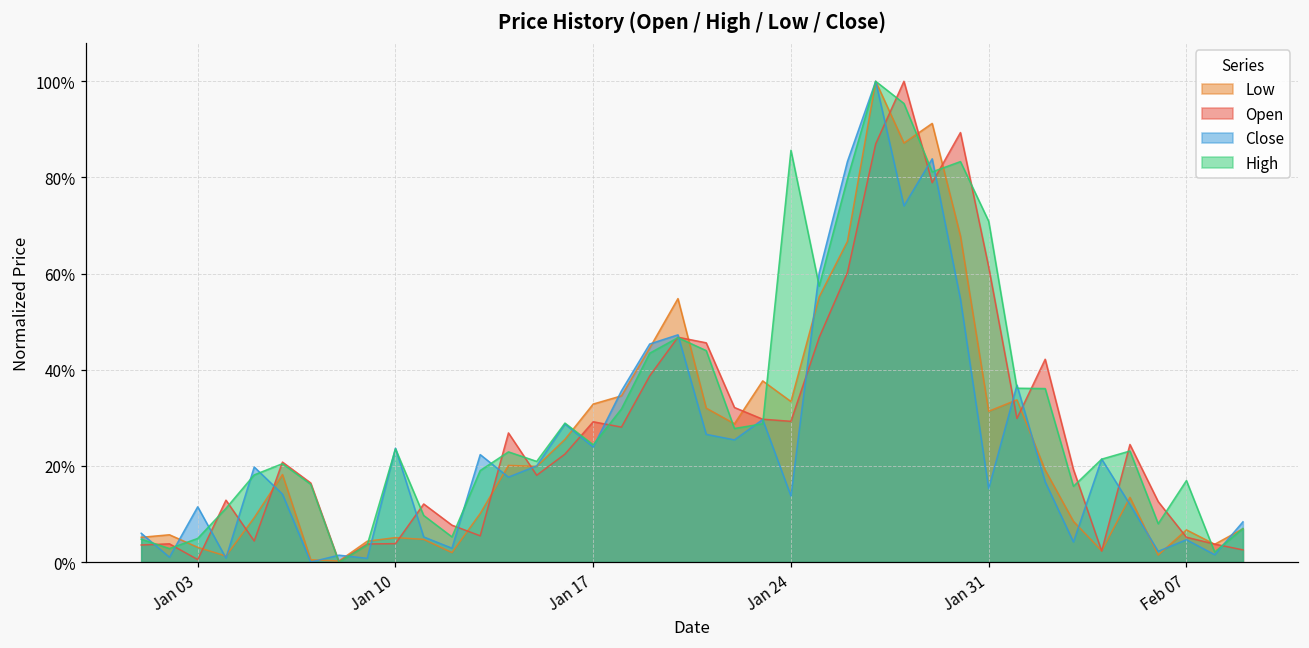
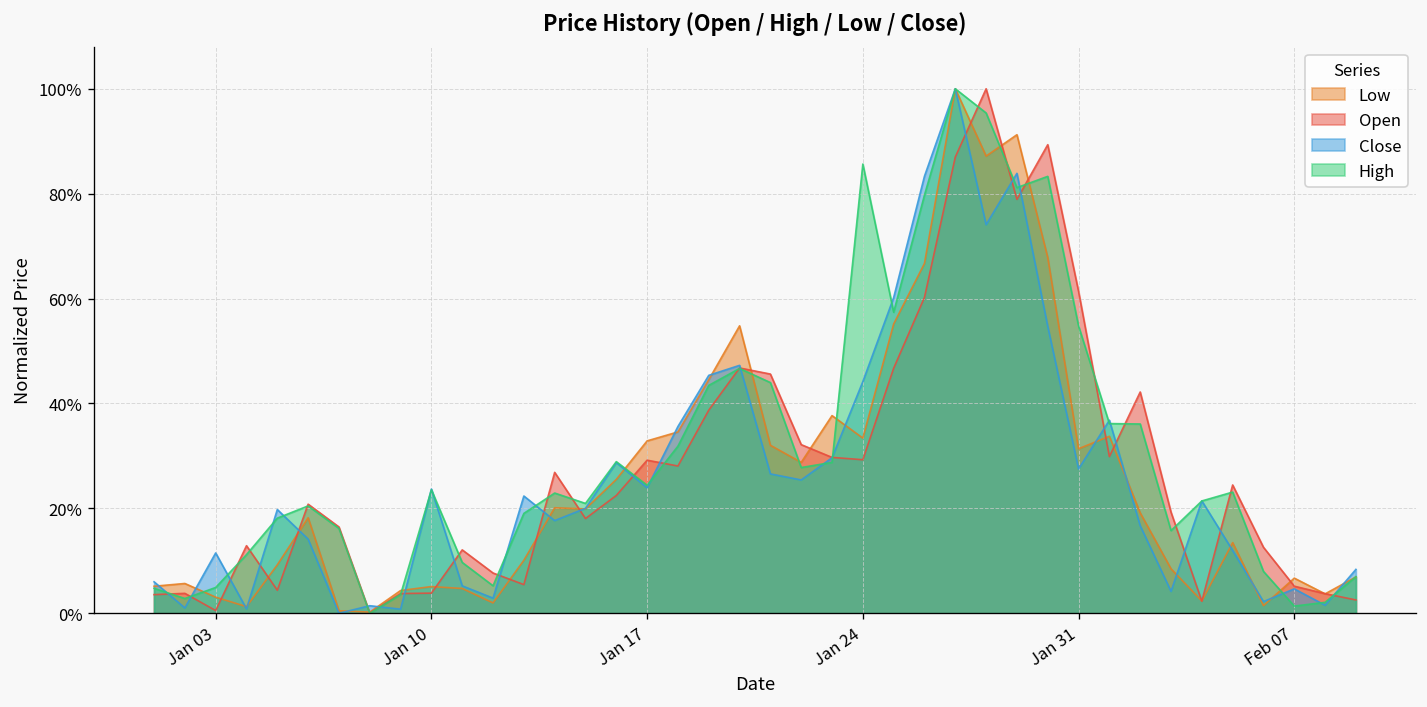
  {
    "Close": {
      "Jan 03": "11%",
-     "Jan 24": "14%",
-     "Jan 31": "15%"
+     "Jan 24": "44%",
+     "Jan 31": "28%"
    },
    "High": {
      "Jan 03": "5%",
      "Jan 24": "86%",
-     "Jan 31": "71%",
-     "Feb 07": "17%"
+     "Jan 31": "55%",
+     "Feb 07": "1%"
    }
  }
